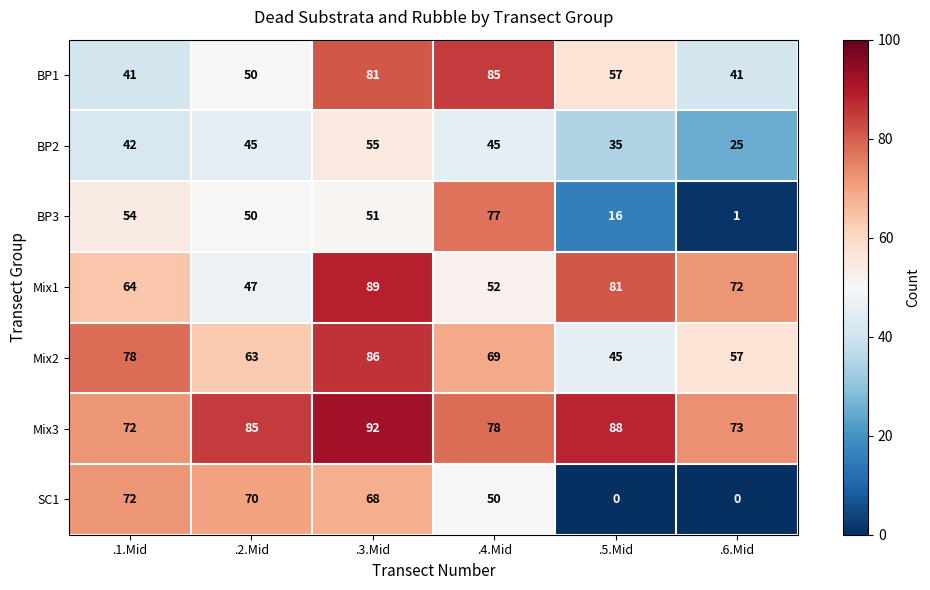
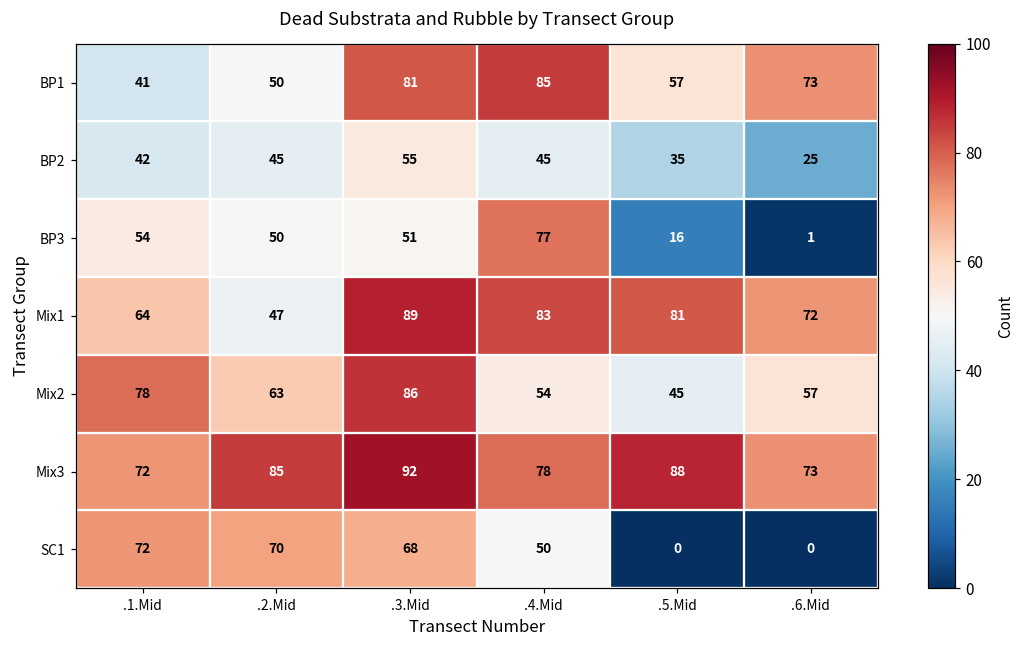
  {
    "BP1": {
      ".1.Mid": 41,
      ".2.Mid": 50,
      ".3.Mid": 81,
      ".4.Mid": 85,
      ".5.Mid": 57,
-     ".6.Mid": 41
+     ".6.Mid": 73
    },
    "BP2": {
      ".1.Mid": 42,
      ".2.Mid": 45,
      ".3.Mid": 55,
      ".4.Mid": 45,
      ".5.Mid": 35,
      ".6.Mid": 25
    },
    "BP3": {
      ".1.Mid": 54,
      ".2.Mid": 50,
      ".3.Mid": 51,
      ".4.Mid": 77,
      ".5.Mid": 16,
      ".6.Mid": 1
    },
    "Mix1": {
      ".1.Mid": 64,
      ".2.Mid": 47,
      ".3.Mid": 89,
-     ".4.Mid": 52,
+     ".4.Mid": 83,
      ".5.Mid": 81,
      ".6.Mid": 72
    },
    "Mix2": {
      ".1.Mid": 78,
      ".2.Mid": 63,
      ".3.Mid": 86,
-     ".4.Mid": 69,
+     ".4.Mid": 54,
      ".5.Mid": 45,
      ".6.Mid": 57
    },
    "Mix3": {
      ".1.Mid": 72,
      ".2.Mid": 85,
      ".3.Mid": 92,
      ".4.Mid": 78,
      ".5.Mid": 88,
      ".6.Mid": 73
    },
    "SC1": {
      ".1.Mid": 72,
      ".2.Mid": 70,
      ".3.Mid": 68,
      ".4.Mid": 50,
      ".5.Mid": 0,
      ".6.Mid": 0
    }
  }
